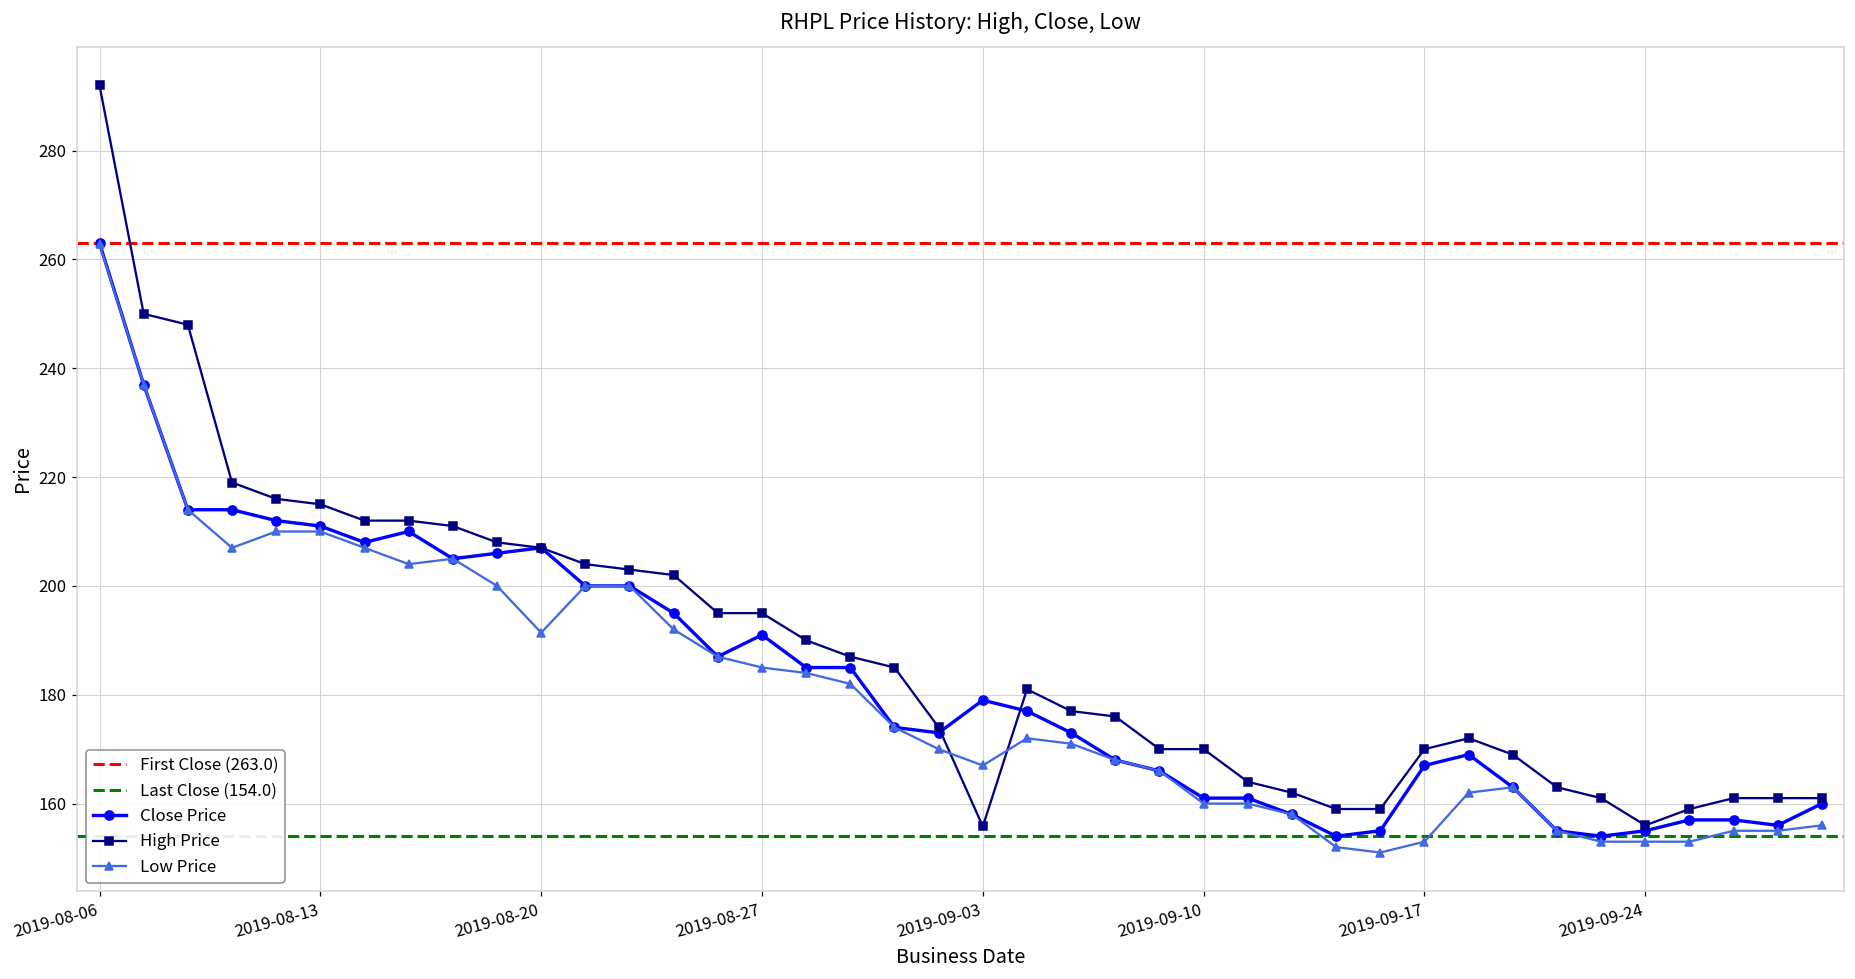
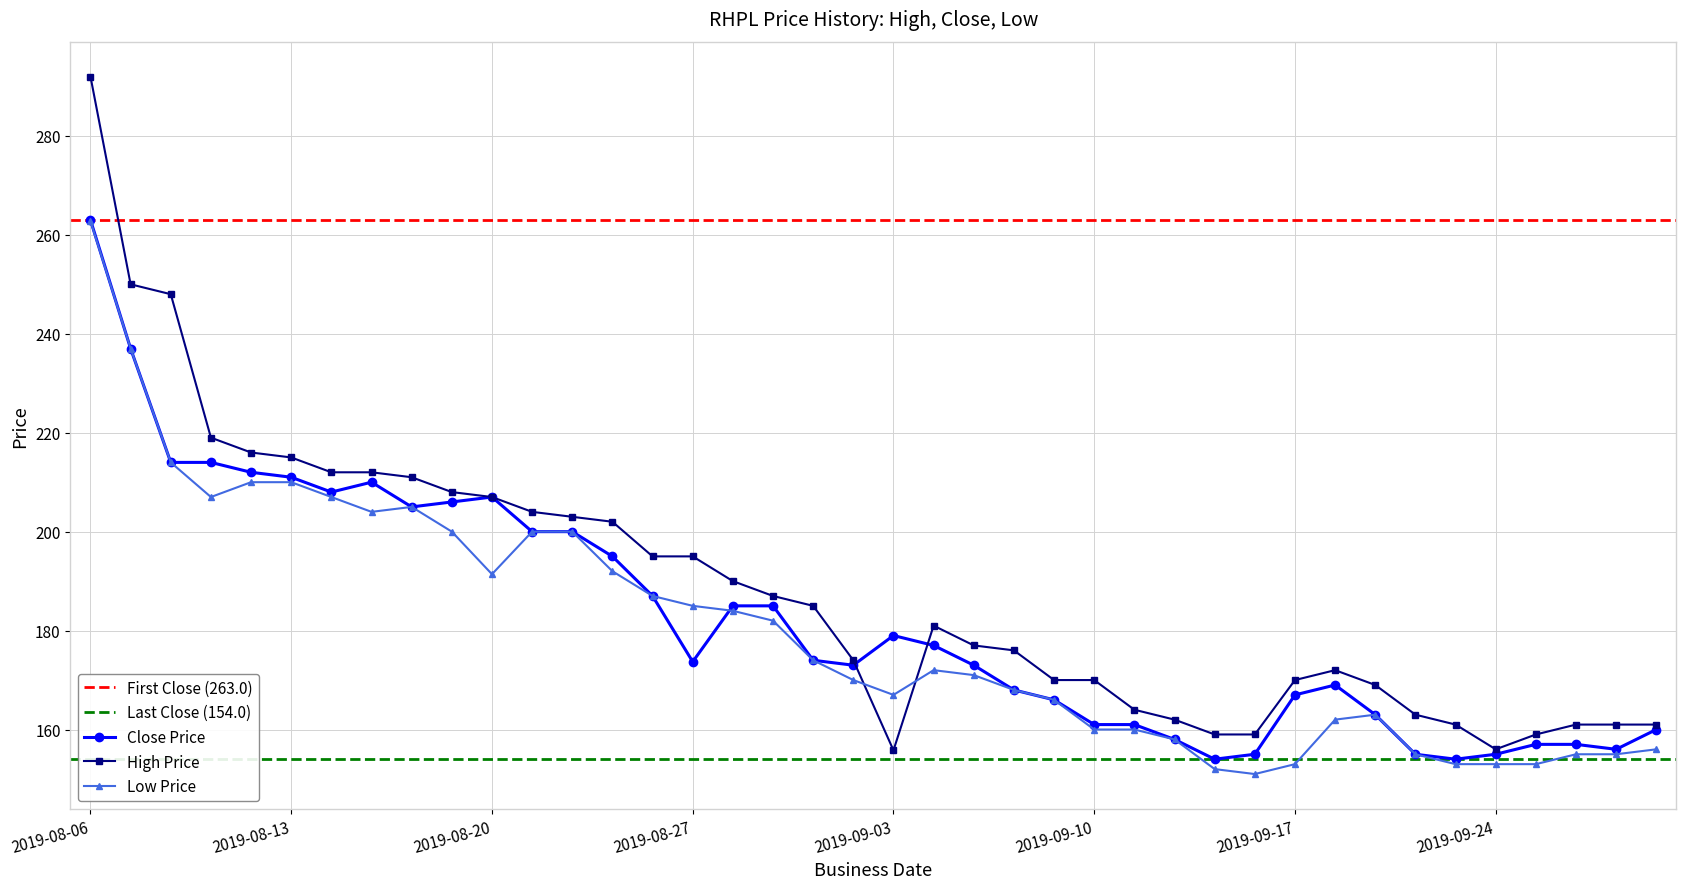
  {
    "Close Price": {
      "2019-08-13": 211,
-     "2019-08-27": 191,
+     "2019-08-27": 174,
      "2019-09-03": 179,
      "2019-09-10": 161,
      "2019-09-17": 167,
      "2019-09-24": 155
    },
    "High Price": {
      "2019-08-06": 292,
      "2019-08-13": 215,
      "2019-08-27": 195,
      "2019-09-03": 156,
      "2019-09-10": 170,
      "2019-09-17": 170,
      "2019-09-24": 156
    },
    "Low Price": {
      "2019-08-13": 210,
      "2019-08-20": 191,
      "2019-08-27": 185,
      "2019-09-03": 167,
      "2019-09-10": 160,
      "2019-09-17": 153,
      "2019-09-24": 153
    }
  }
